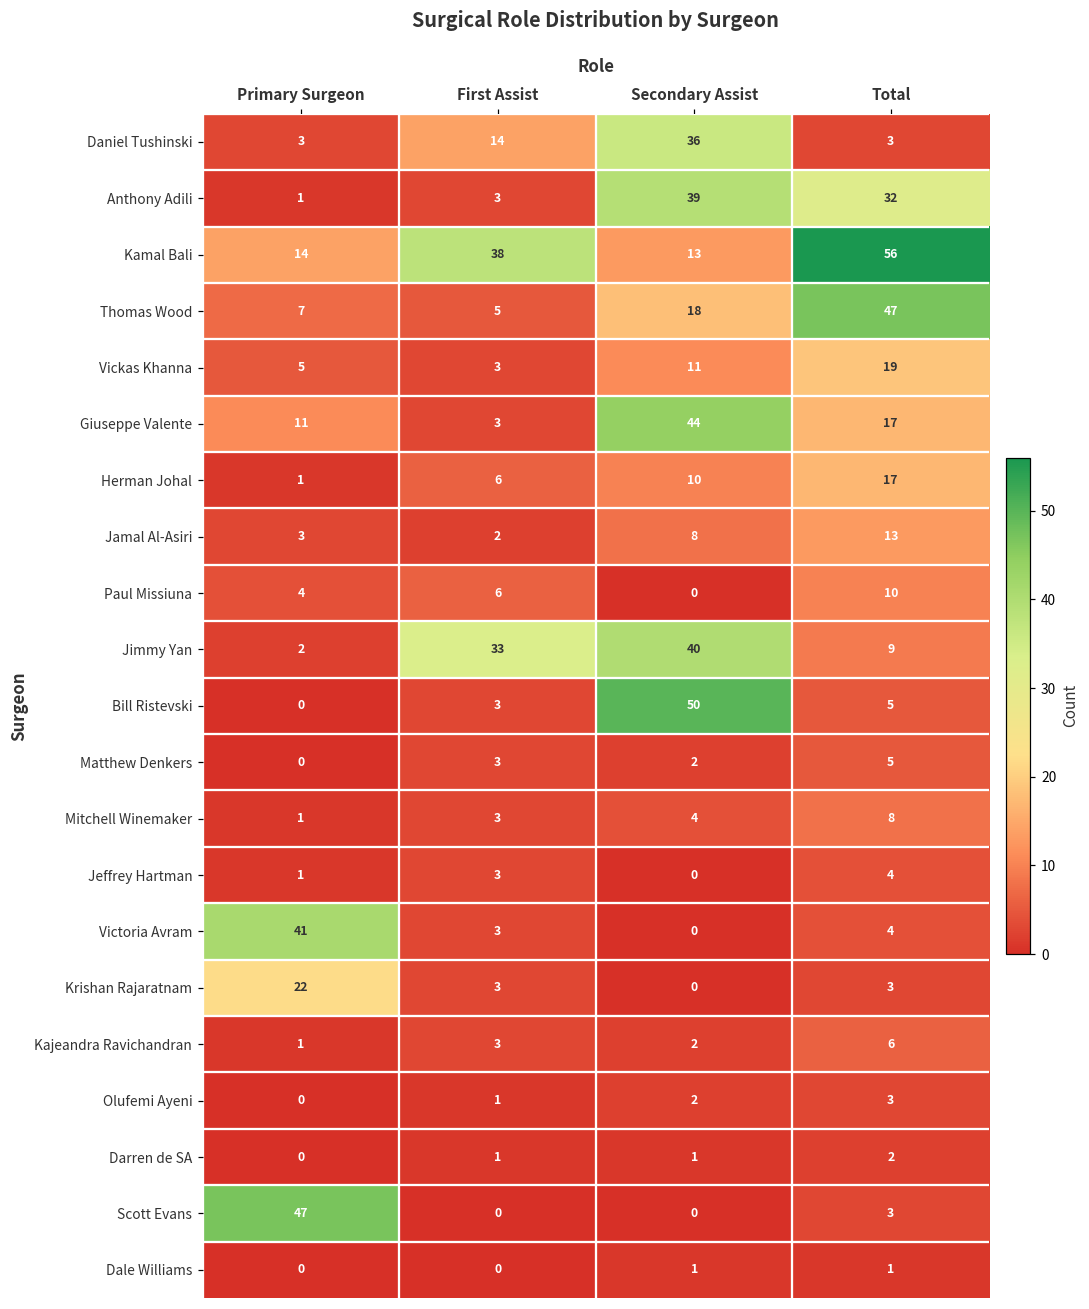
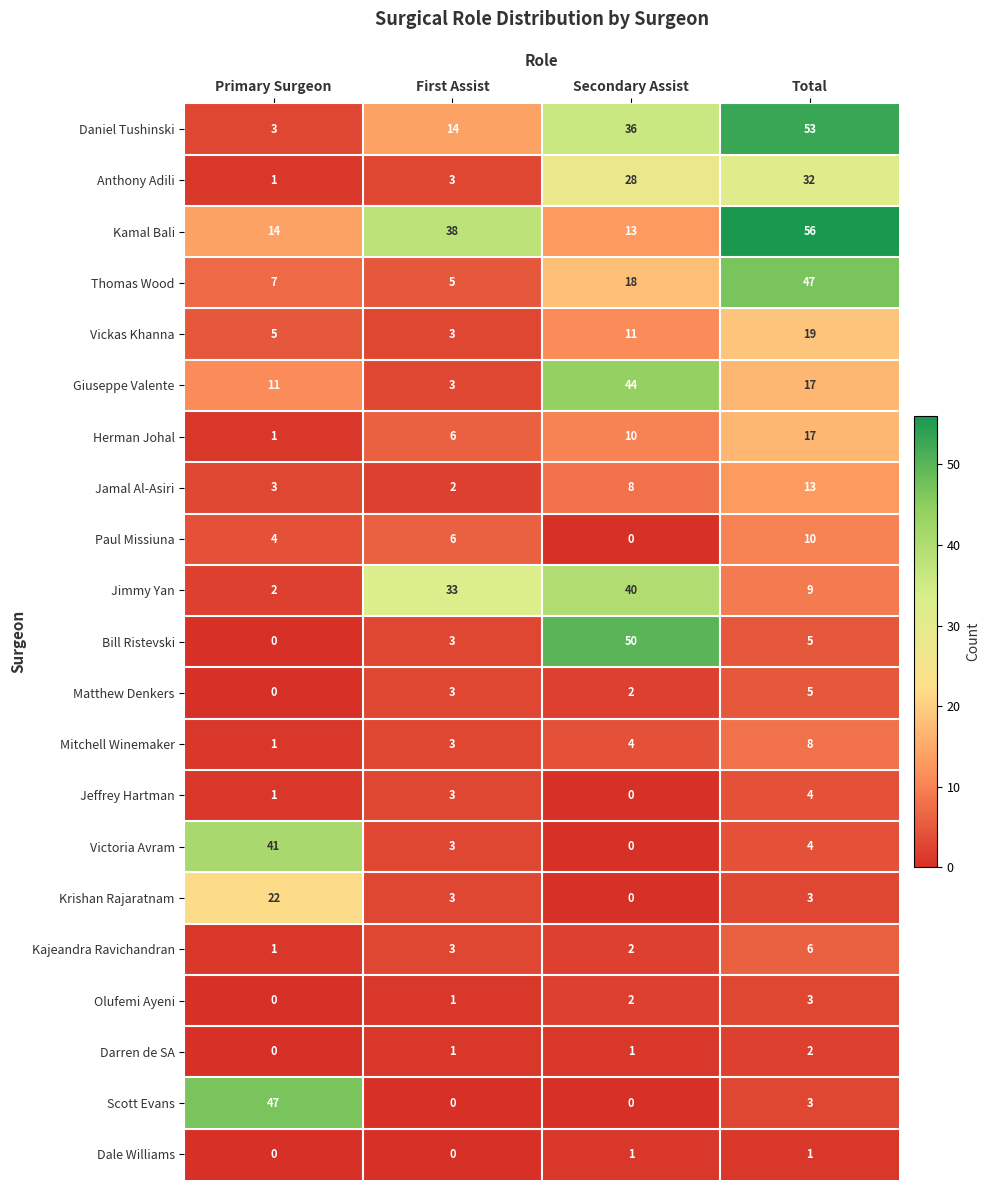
  {
    "Daniel Tushinski": {
      "Primary Surgeon": 3,
      "First Assist": 14,
      "Secondary Assist": 36,
-     "Total": 3
+     "Total": 53
    },
    "Anthony Adili": {
      "Primary Surgeon": 1,
      "First Assist": 3,
-     "Secondary Assist": 39,
+     "Secondary Assist": 28,
      "Total": 32
    },
    "Kamal Bali": {
      "Primary Surgeon": 14,
      "First Assist": 38,
      "Secondary Assist": 13,
      "Total": 56
    },
    "Thomas Wood": {
      "Primary Surgeon": 7,
      "First Assist": 5,
      "Secondary Assist": 18,
      "Total": 47
    },
    "Vickas Khanna": {
      "Primary Surgeon": 5,
      "First Assist": 3,
      "Secondary Assist": 11,
      "Total": 19
    },
    "Giuseppe Valente": {
      "Primary Surgeon": 11,
      "First Assist": 3,
      "Secondary Assist": 44,
      "Total": 17
    },
    "Herman Johal": {
      "Primary Surgeon": 1,
      "First Assist": 6,
      "Secondary Assist": 10,
      "Total": 17
    },
    "Jamal Al-Asiri": {
      "Primary Surgeon": 3,
      "First Assist": 2,
      "Secondary Assist": 8,
      "Total": 13
    },
    "Paul Missiuna": {
      "Primary Surgeon": 4,
      "First Assist": 6,
      "Secondary Assist": 0,
      "Total": 10
    },
    "Jimmy Yan": {
      "Primary Surgeon": 2,
      "First Assist": 33,
      "Secondary Assist": 40,
      "Total": 9
    },
    "Bill Ristevski": {
      "Primary Surgeon": 0,
      "First Assist": 3,
      "Secondary Assist": 50,
      "Total": 5
    },
    "Matthew Denkers": {
      "Primary Surgeon": 0,
      "First Assist": 3,
      "Secondary Assist": 2,
      "Total": 5
    },
    "Mitchell Winemaker": {
      "Primary Surgeon": 1,
      "First Assist": 3,
      "Secondary Assist": 4,
      "Total": 8
    },
    "Jeffrey Hartman": {
      "Primary Surgeon": 1,
      "First Assist": 3,
      "Secondary Assist": 0,
      "Total": 4
    },
    "Victoria Avram": {
      "Primary Surgeon": 41,
      "First Assist": 3,
      "Secondary Assist": 0,
      "Total": 4
    },
    "Krishan Rajaratnam": {
      "Primary Surgeon": 22,
      "First Assist": 3,
      "Secondary Assist": 0,
      "Total": 3
    },
    "Kajeandra Ravichandran": {
      "Primary Surgeon": 1,
      "First Assist": 3,
      "Secondary Assist": 2,
      "Total": 6
    },
    "Olufemi Ayeni": {
      "Primary Surgeon": 0,
      "First Assist": 1,
      "Secondary Assist": 2,
      "Total": 3
    },
    "Darren de SA": {
      "Primary Surgeon": 0,
      "First Assist": 1,
      "Secondary Assist": 1,
      "Total": 2
    },
    "Scott Evans": {
      "Primary Surgeon": 47,
      "First Assist": 0,
      "Secondary Assist": 0,
      "Total": 3
    },
    "Dale Williams": {
      "Primary Surgeon": 0,
      "First Assist": 0,
      "Secondary Assist": 1,
      "Total": 1
    }
  }
